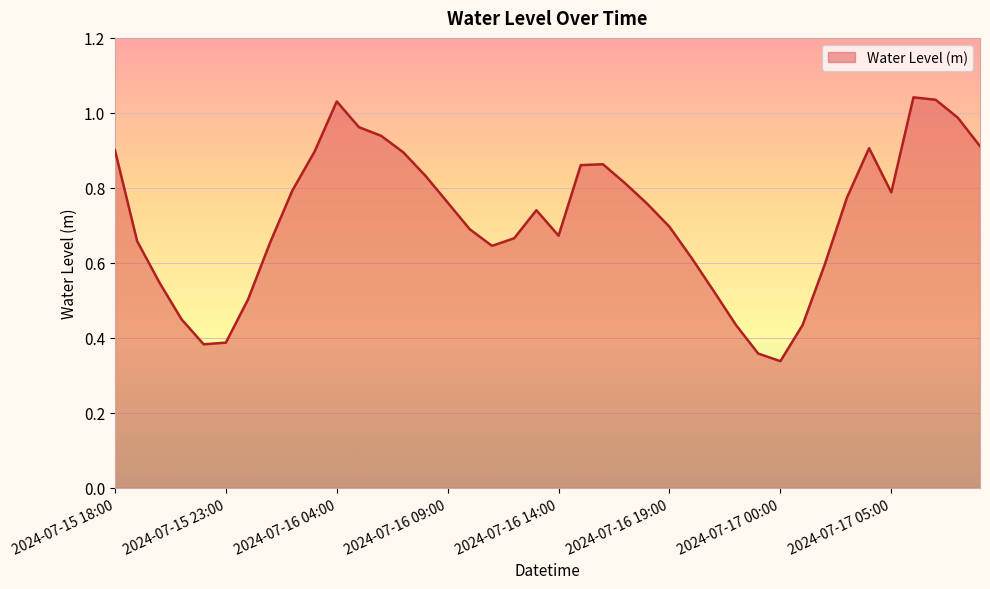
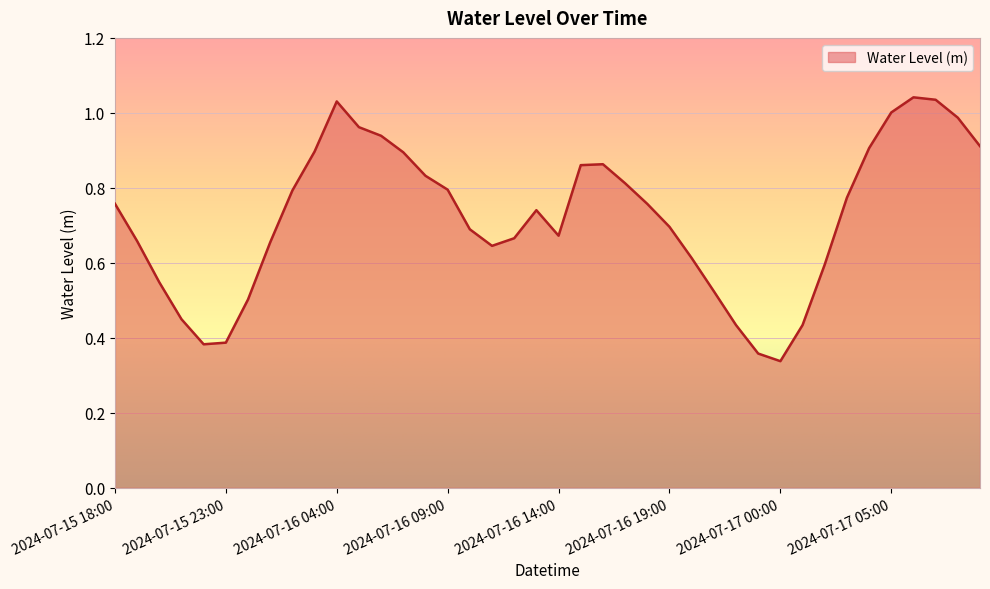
  {
-   "2024-07-15 18:00": 0.90,
+   "2024-07-15 18:00": 0.76,
    "2024-07-15 23:00": 0.39,
    "2024-07-16 04:00": 1.03,
-   "2024-07-16 09:00": 0.76,
+   "2024-07-16 09:00": 0.80,
    "2024-07-16 14:00": 0.67,
    "2024-07-16 19:00": 0.70,
    "2024-07-17 00:00": 0.34,
-   "2024-07-17 05:00": 0.79
+   "2024-07-17 05:00": 1.00
  }
